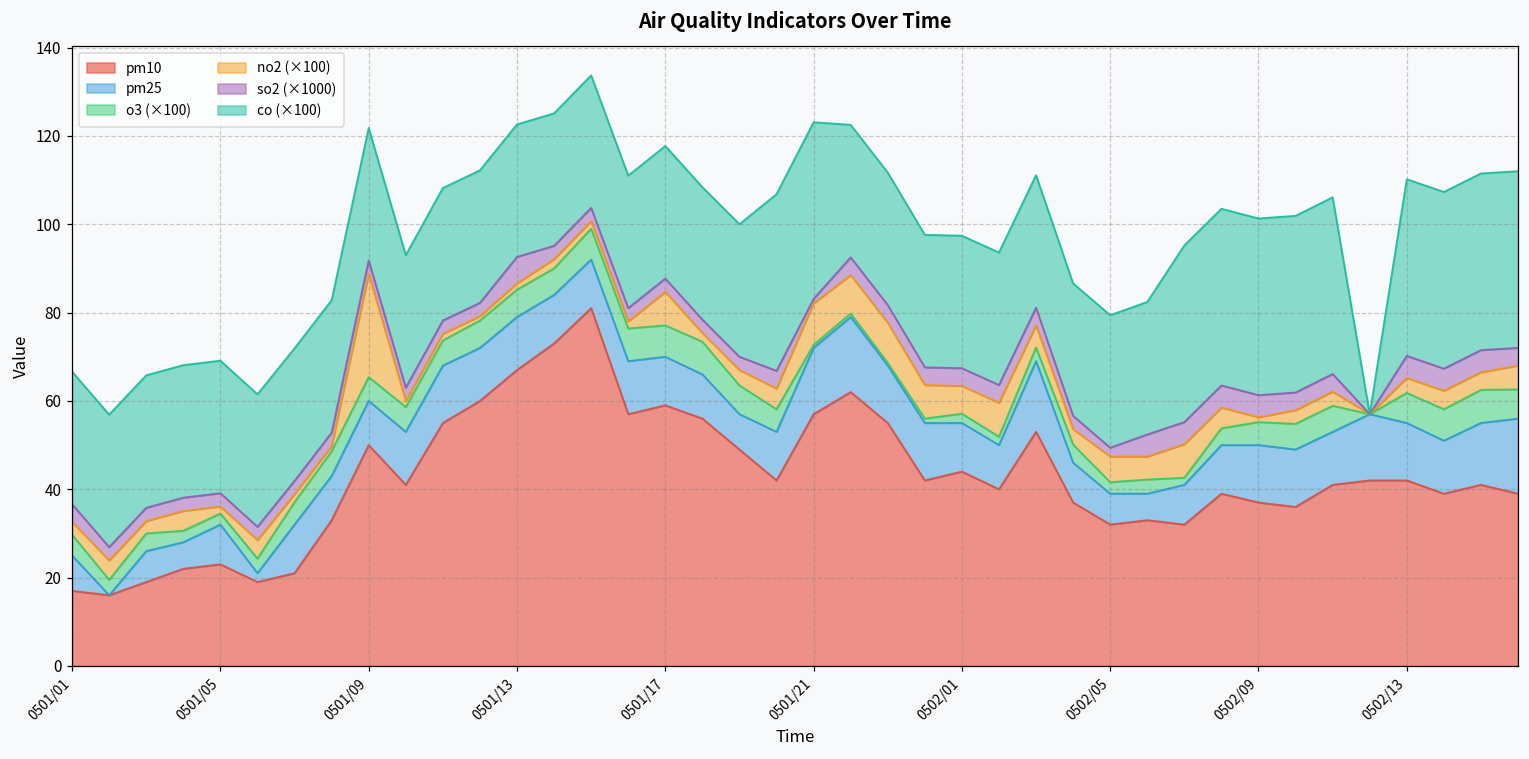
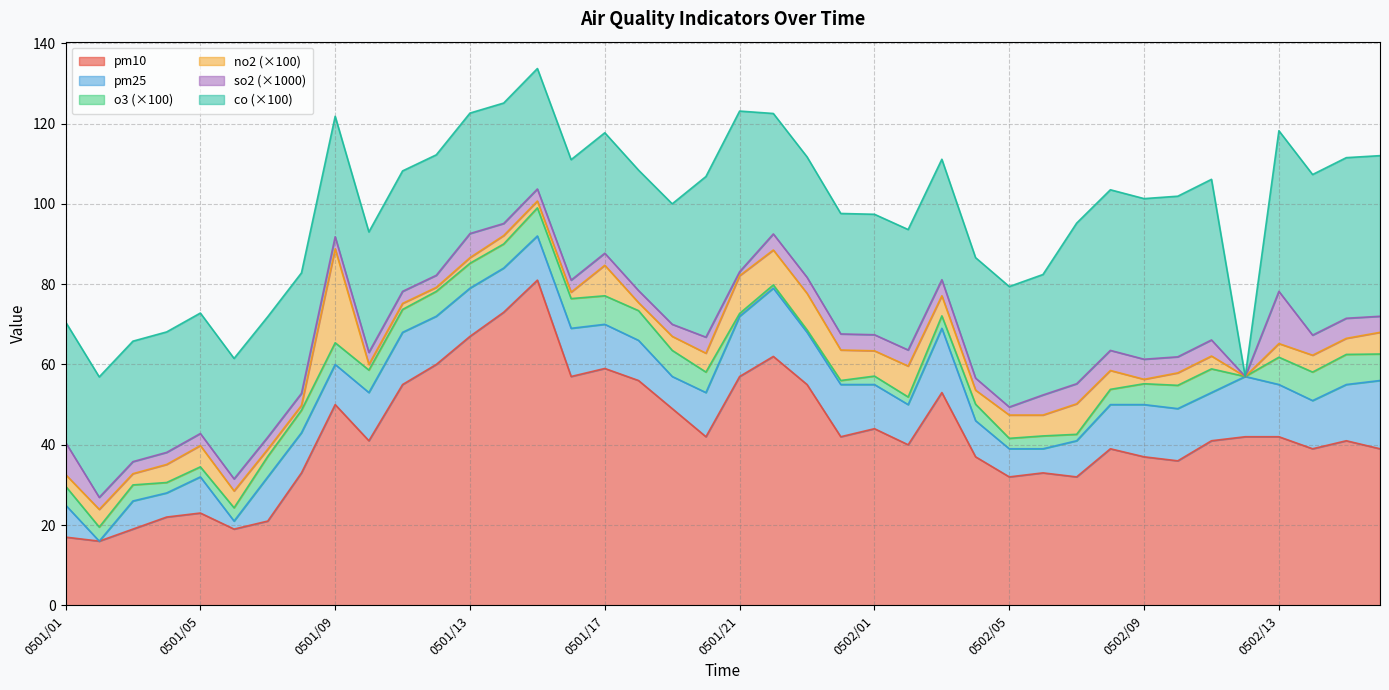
  {
    "pm10": {
      "0501/01": 17,
      "0501/05": 23,
      "0501/09": 50,
      "0501/13": 67,
      "0501/17": 59,
      "0501/21": 57,
      "0502/01": 44,
      "0502/05": 32,
      "0502/09": 37,
      "0502/13": 42
    },
    "no2 (×100)": {
      "0501/01": 3,
-     "0501/05": 2,
+     "0501/05": 5,
      "0501/09": 23,
      "0501/13": 1,
      "0501/17": 8,
      "0501/21": 9,
      "0502/01": 6,
      "0502/05": 6,
      "0502/09": 1,
      "0502/13": 3
    },
    "so2 (×1000)": {
-     "0501/01": 4,
+     "0501/01": 8,
      "0501/05": 3,
      "0501/09": 3,
      "0501/13": 6,
      "0501/17": 3,
      "0501/21": 1,
      "0502/01": 4,
      "0502/05": 2,
      "0502/09": 5,
-     "0502/13": 5
+     "0502/13": 13
    }
  }
